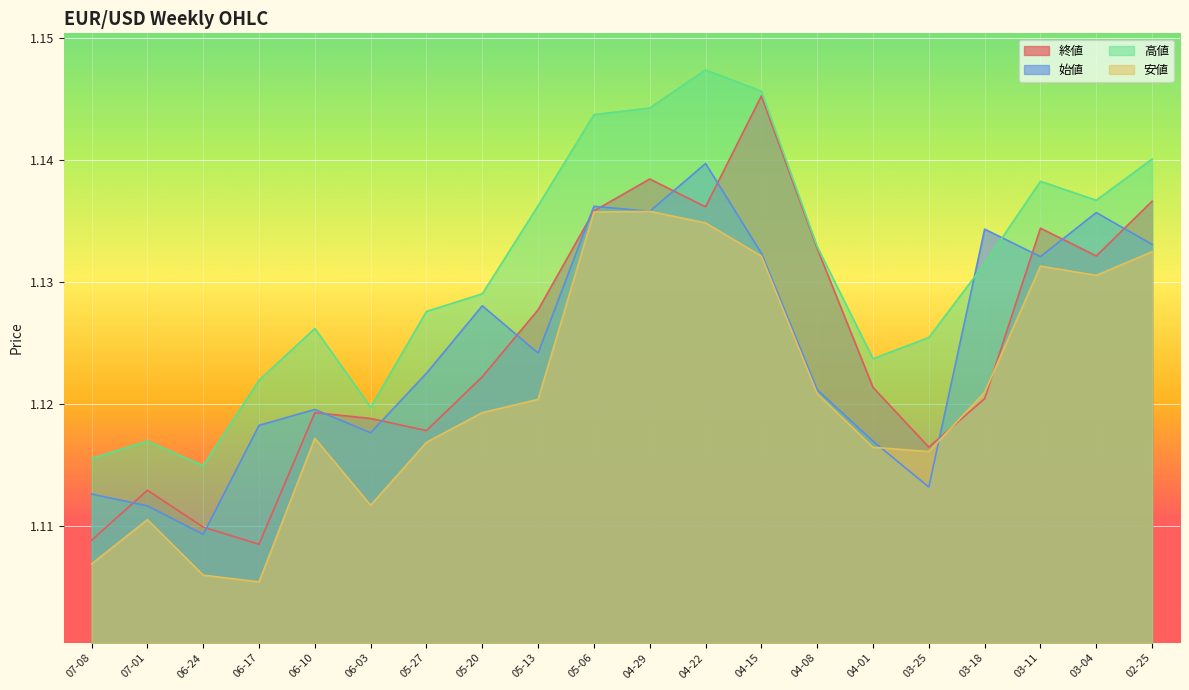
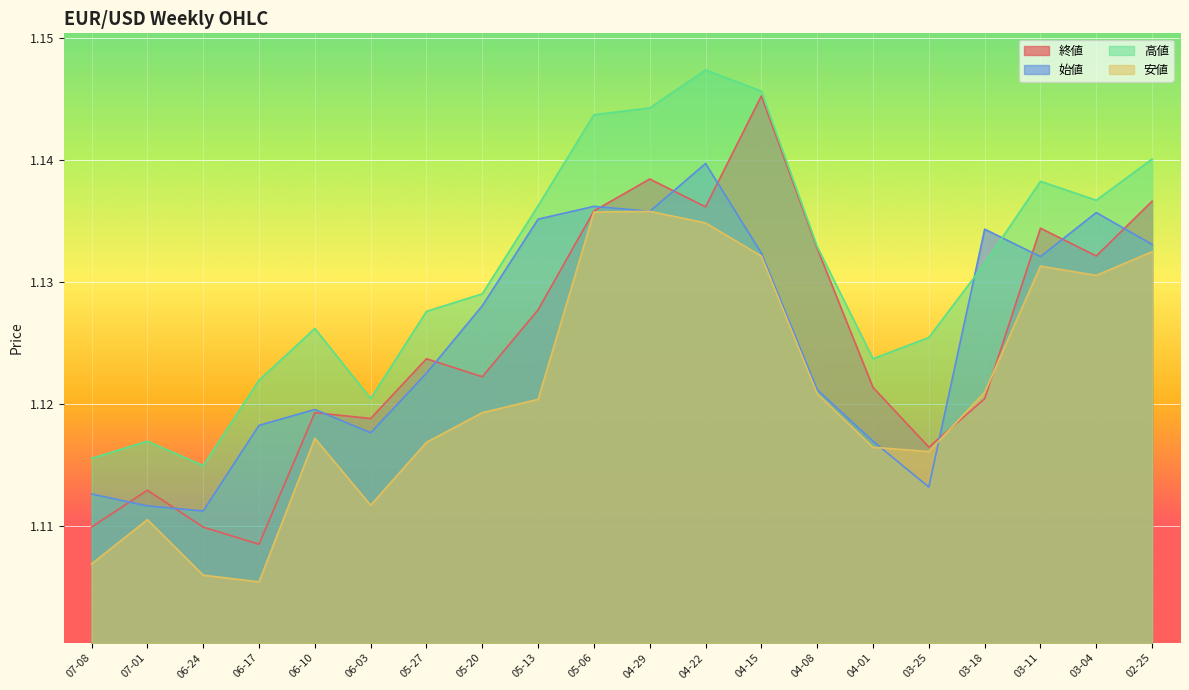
  {
    "終値": {
-     "07-08": 1.1089,
+     "07-08": 1.1099,
      "07-01": 1.1130,
      "06-24": 1.1099,
      "06-17": 1.1085,
      "06-10": 1.1193,
      "06-03": 1.1188,
-     "05-27": 1.1178,
+     "05-27": 1.1237,
      "05-20": 1.1223,
      "05-13": 1.1277,
      "04-29": 1.1385,
      "04-22": 1.1362,
      "04-15": 1.1453,
      "04-01": 1.1214,
      "03-25": 1.1165,
      "03-18": 1.1205,
      "03-11": 1.1344,
      "03-04": 1.1322,
      "02-25": 1.1366
    },
    "始値": {
      "07-08": 1.1126,
      "07-01": 1.1117,
-     "06-24": 1.1093,
+     "06-24": 1.1113,
      "06-17": 1.1183,
      "06-10": 1.1196,
      "06-03": 1.1177,
      "05-27": 1.1225,
      "05-20": 1.1281,
-     "05-13": 1.1242,
+     "05-13": 1.1352,
      "05-06": 1.1362,
      "04-22": 1.1397,
      "04-15": 1.1324,
      "04-08": 1.1212,
      "04-01": 1.1170,
      "03-25": 1.1132,
      "03-18": 1.1344,
      "03-11": 1.1321,
      "03-04": 1.1357,
      "02-25": 1.1331
    },
    "高値": {
      "07-08": 1.1156,
      "07-01": 1.1170,
      "06-24": 1.1150,
      "06-17": 1.1220,
      "06-10": 1.1262,
-     "06-03": 1.1198,
+     "06-03": 1.1205,
      "05-27": 1.1276,
      "05-20": 1.1291,
      "05-13": 1.1363,
      "05-06": 1.1437,
      "04-29": 1.1443,
      "04-22": 1.1474,
      "04-15": 1.1457,
      "04-01": 1.1237,
      "03-25": 1.1255,
      "03-18": 1.1315,
      "03-11": 1.1383,
      "03-04": 1.1367,
      "02-25": 1.1401
    },
    "安値": {
      "07-08": 1.1069,
      "07-01": 1.1105,
      "06-24": 1.1060,
      "06-17": 1.1054,
      "06-10": 1.1172,
      "06-03": 1.1117,
      "05-27": 1.1169,
      "05-20": 1.1193,
      "05-13": 1.1204,
      "04-22": 1.1349,
      "04-15": 1.1321,
      "04-08": 1.1209,
      "04-01": 1.1165,
      "03-25": 1.1161,
      "03-18": 1.1210,
      "03-11": 1.1313,
      "03-04": 1.1306,
      "02-25": 1.1325
    }
  }
